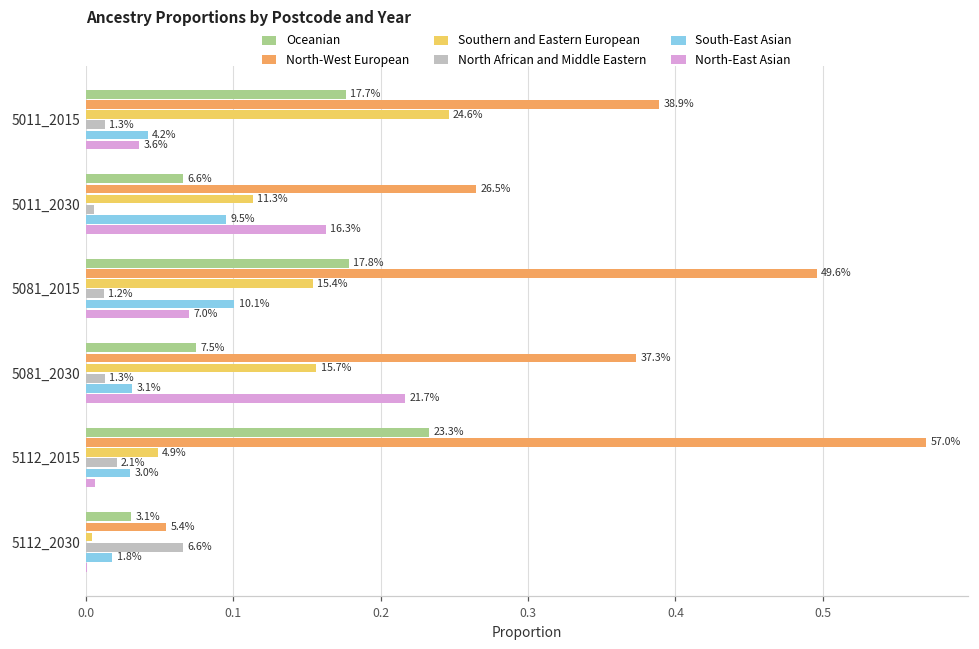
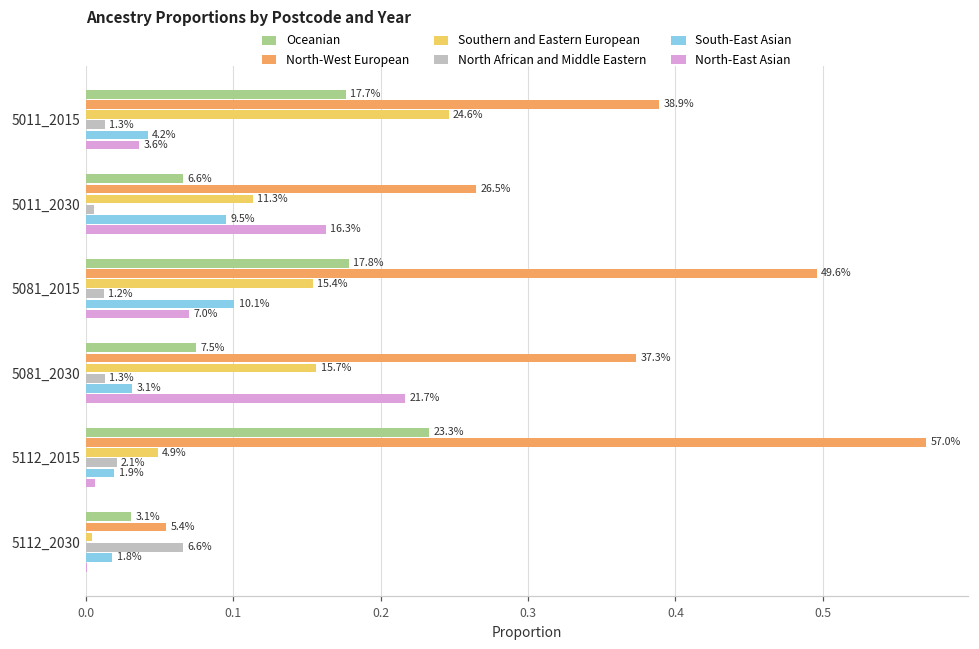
  {
    "South-East Asian": {
      "5011_2015": "4.2%",
      "5011_2030": "9.5%",
      "5081_2015": "10.1%",
      "5081_2030": "3.1%",
-     "5112_2015": "3.0%",
+     "5112_2015": "1.9%",
      "5112_2030": "1.8%"
    }
  }
